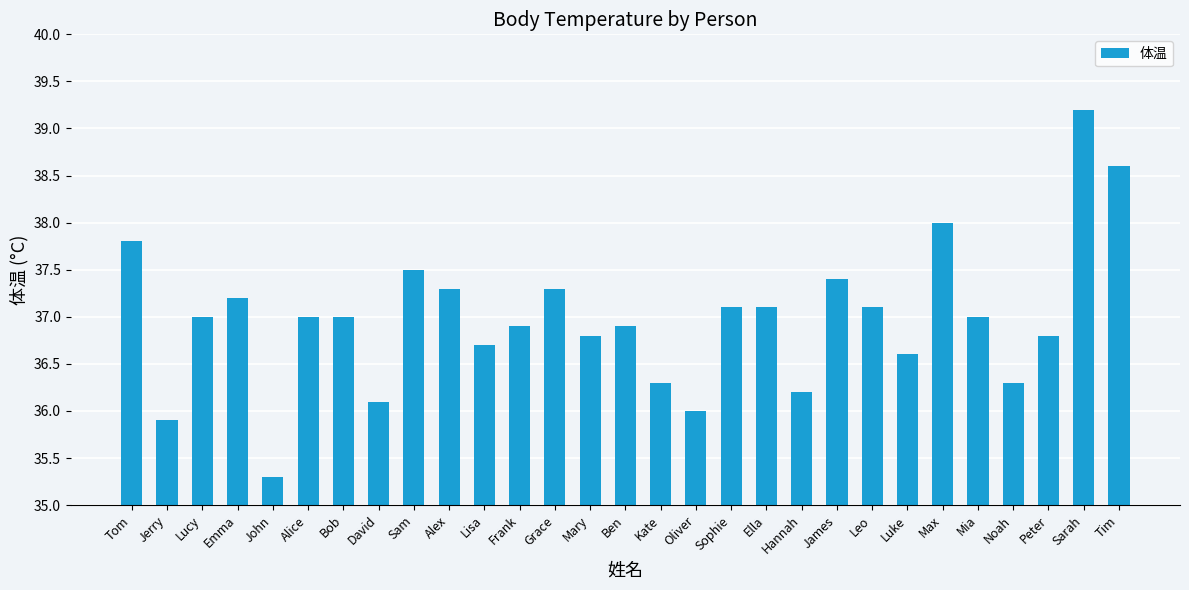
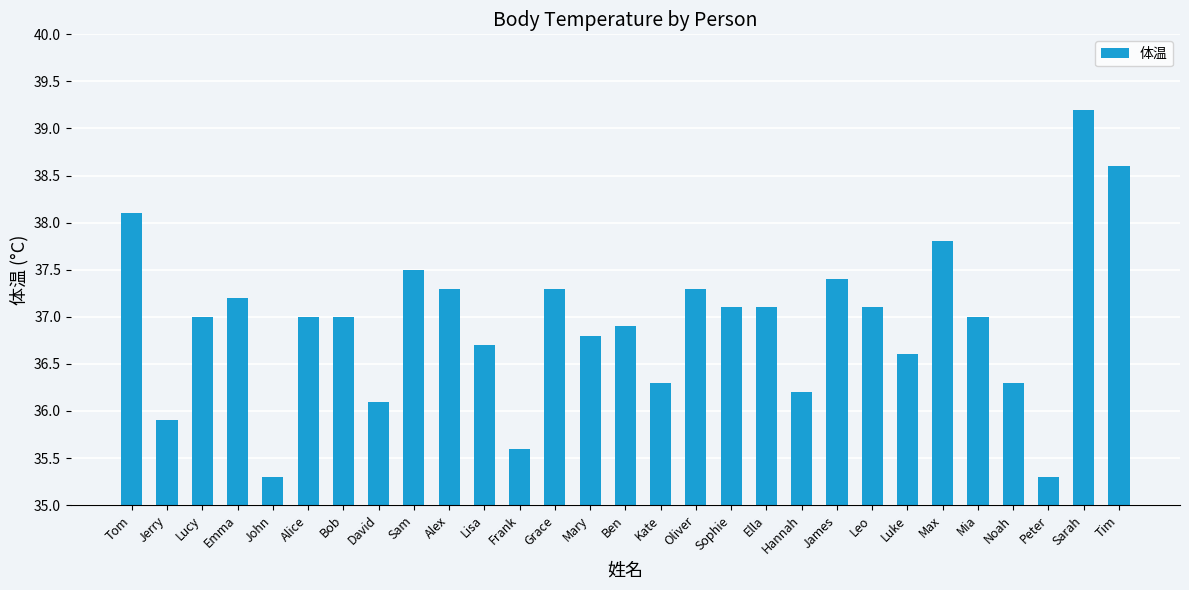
  {
-   "Tom": 37.8,
+   "Tom": 38.1,
    "Jerry": 35.9,
    "Lucy": 37.0,
    "Emma": 37.2,
    "John": 35.3,
    "Alice": 37.0,
    "Bob": 37.0,
    "David": 36.1,
    "Sam": 37.5,
    "Alex": 37.3,
    "Lisa": 36.7,
-   "Frank": 36.9,
+   "Frank": 35.6,
    "Grace": 37.3,
    "Mary": 36.8,
    "Ben": 36.9,
    "Kate": 36.3,
-   "Oliver": 36.0,
+   "Oliver": 37.3,
    "Sophie": 37.1,
    "Ella": 37.1,
    "Hannah": 36.2,
    "James": 37.4,
    "Leo": 37.1,
    "Luke": 36.6,
-   "Max": 38.0,
+   "Max": 37.8,
    "Mia": 37.0,
    "Noah": 36.3,
-   "Peter": 36.8,
+   "Peter": 35.3,
    "Sarah": 39.2,
    "Tim": 38.6
  }
